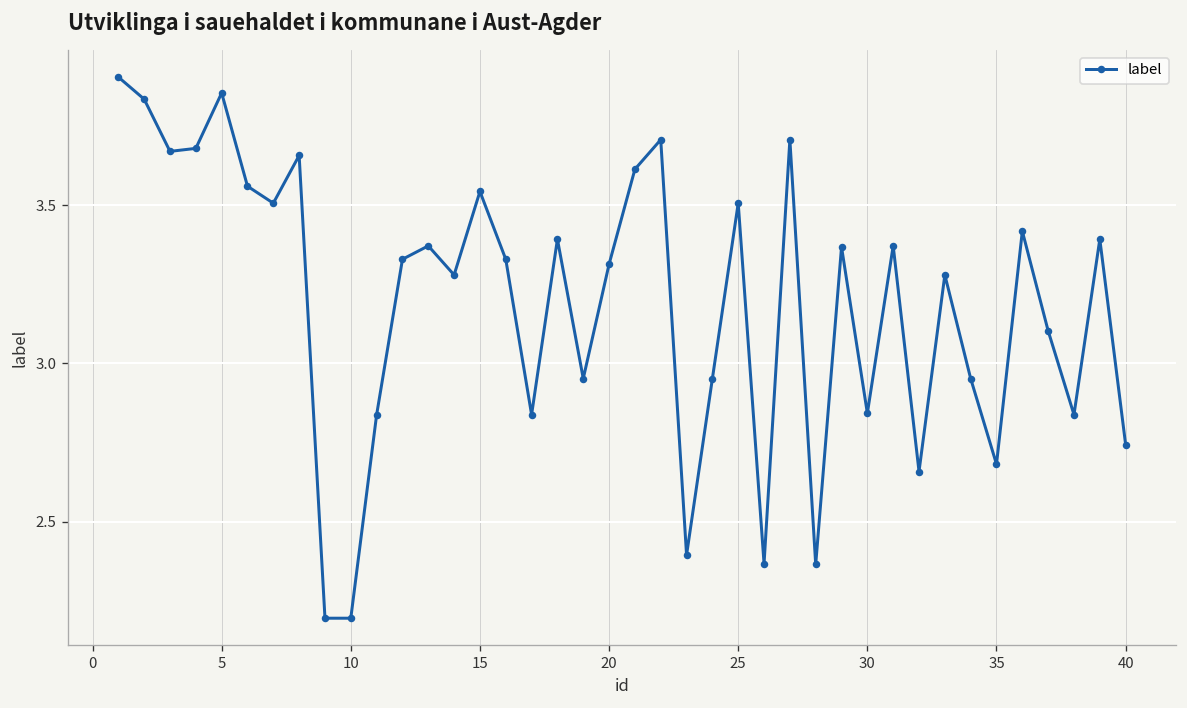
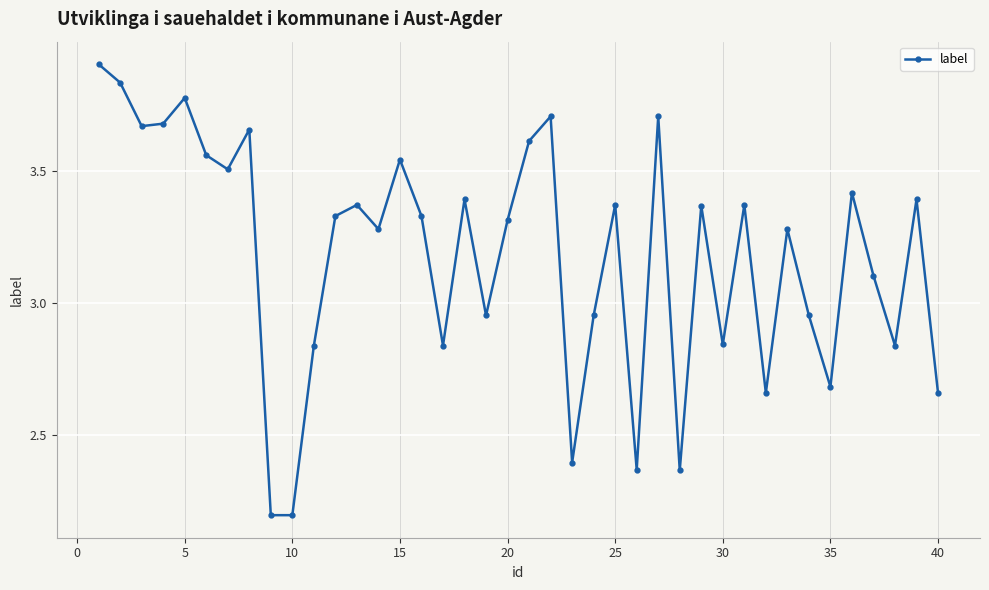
  {
-   "5": 3.85,
+   "5": 3.78,
    "10": 2.19,
    "15": 3.54,
    "20": 3.31,
-   "25": 3.51,
+   "25": 3.37,
    "30": 2.84,
    "35": 2.68,
-   "40": 2.74
+   "40": 2.66
  }
